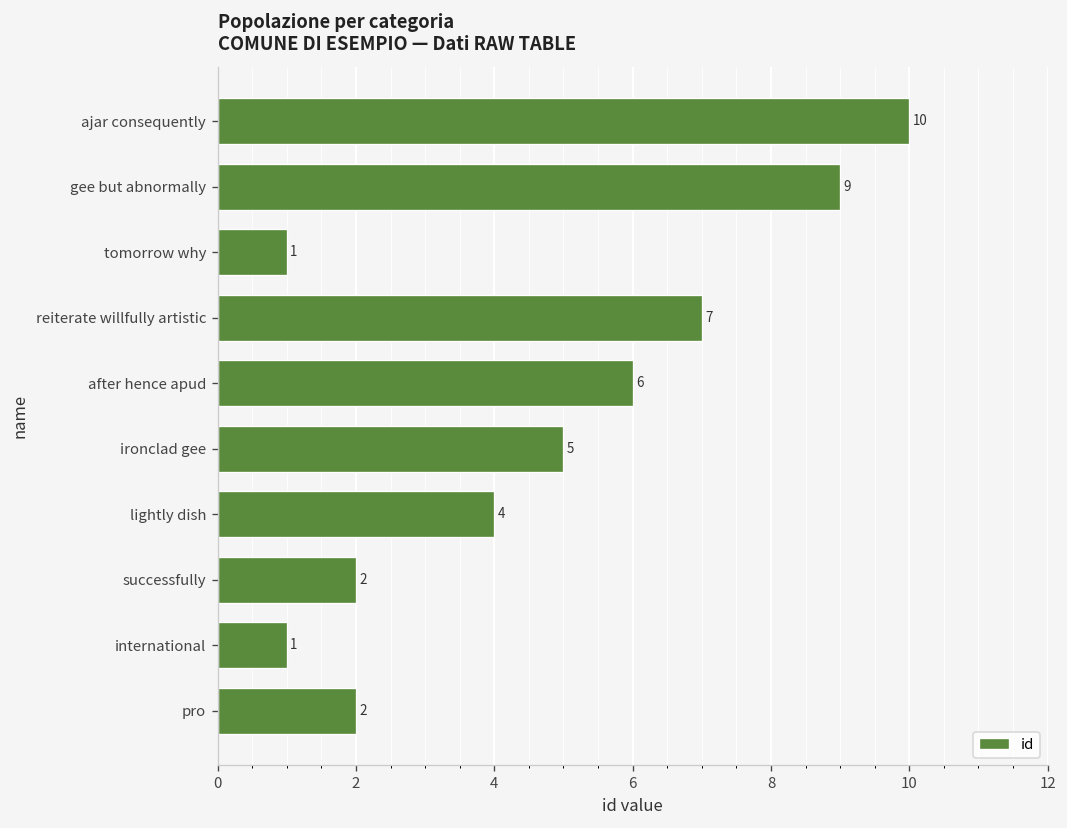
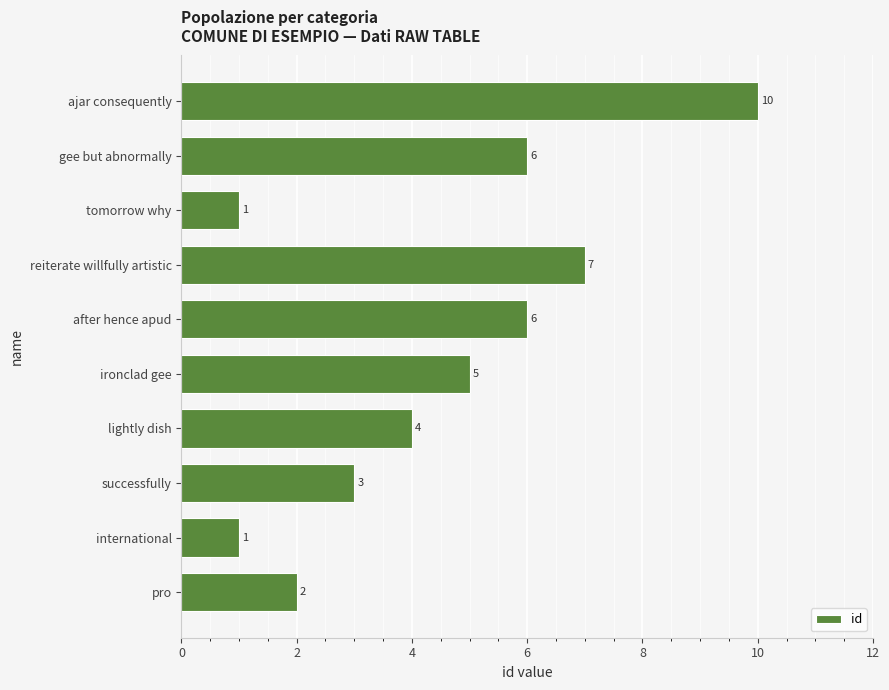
  {
    "ajar consequently": 10,
-   "gee but abnormally": 9,
+   "gee but abnormally": 6,
    "tomorrow why": 1,
    "reiterate willfully artistic": 7,
    "after hence apud": 6,
    "ironclad gee": 5,
    "lightly dish": 4,
-   "successfully": 2,
+   "successfully": 3,
    "international": 1,
    "pro": 2
  }
